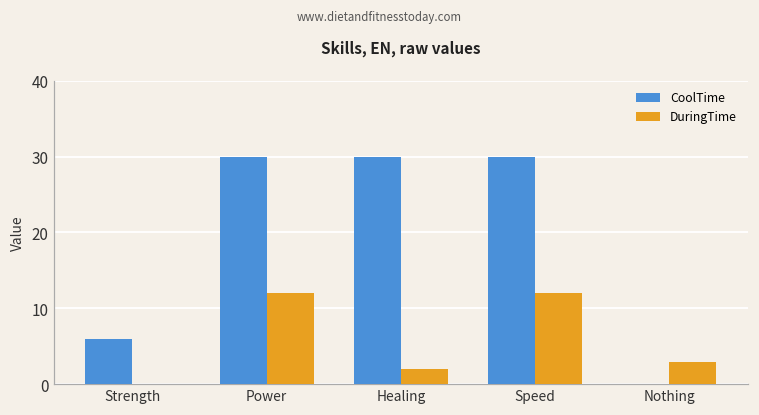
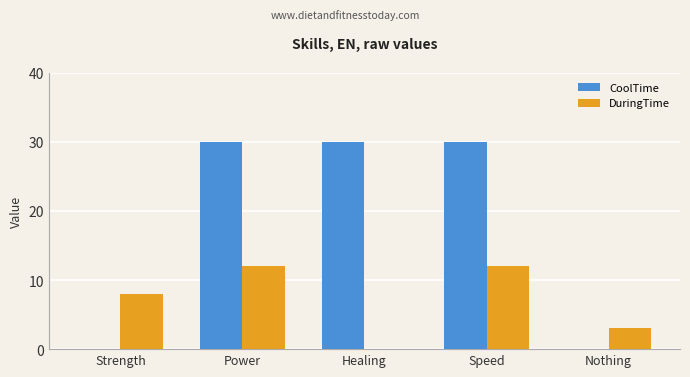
  {
    "CoolTime": {
-     "Strength": 6,
+     "Strength": 0,
      "Power": 30,
      "Healing": 30,
      "Speed": 30,
      "Nothing": 0
    },
    "DuringTime": {
-     "Strength": 0,
+     "Strength": 8,
      "Power": 12,
-     "Healing": 2,
+     "Healing": 0,
      "Speed": 12,
      "Nothing": 3
    }
  }
